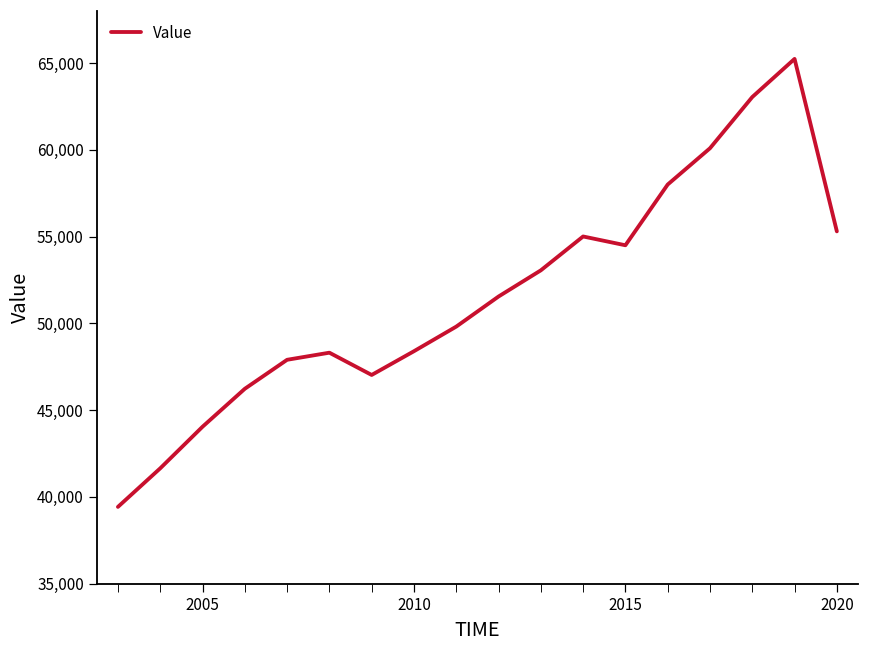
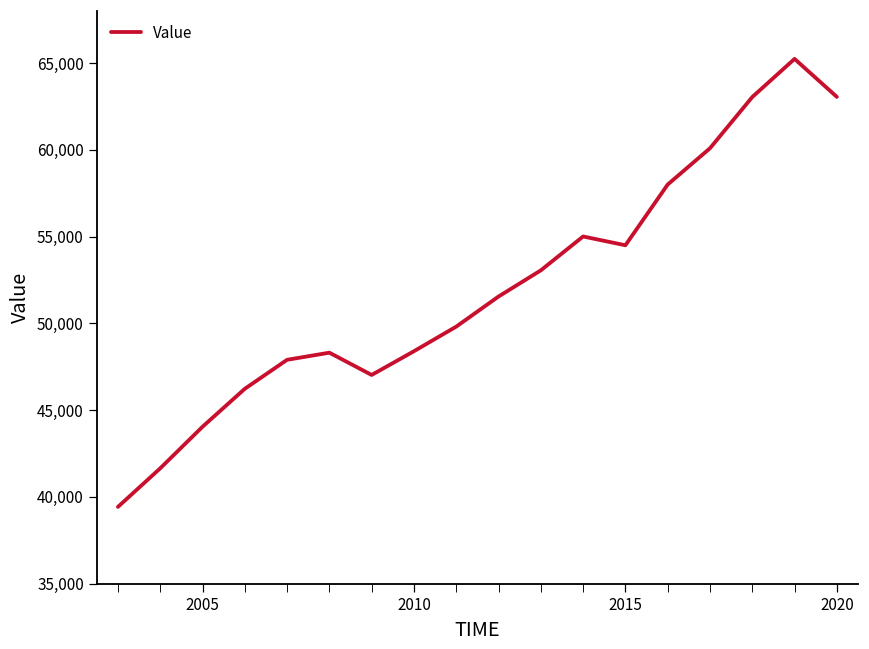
  {
    "2005": "44,000",
    "2010": "48,400",
    "2015": "54,500",
-   "2020": "55,300"
+   "2020": "63,100"
  }
